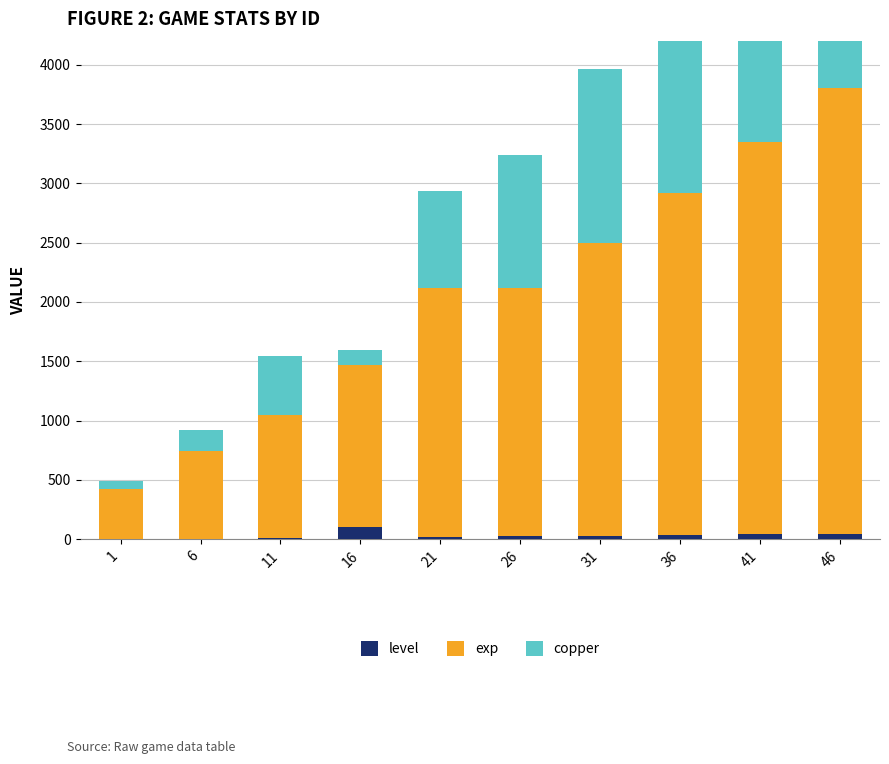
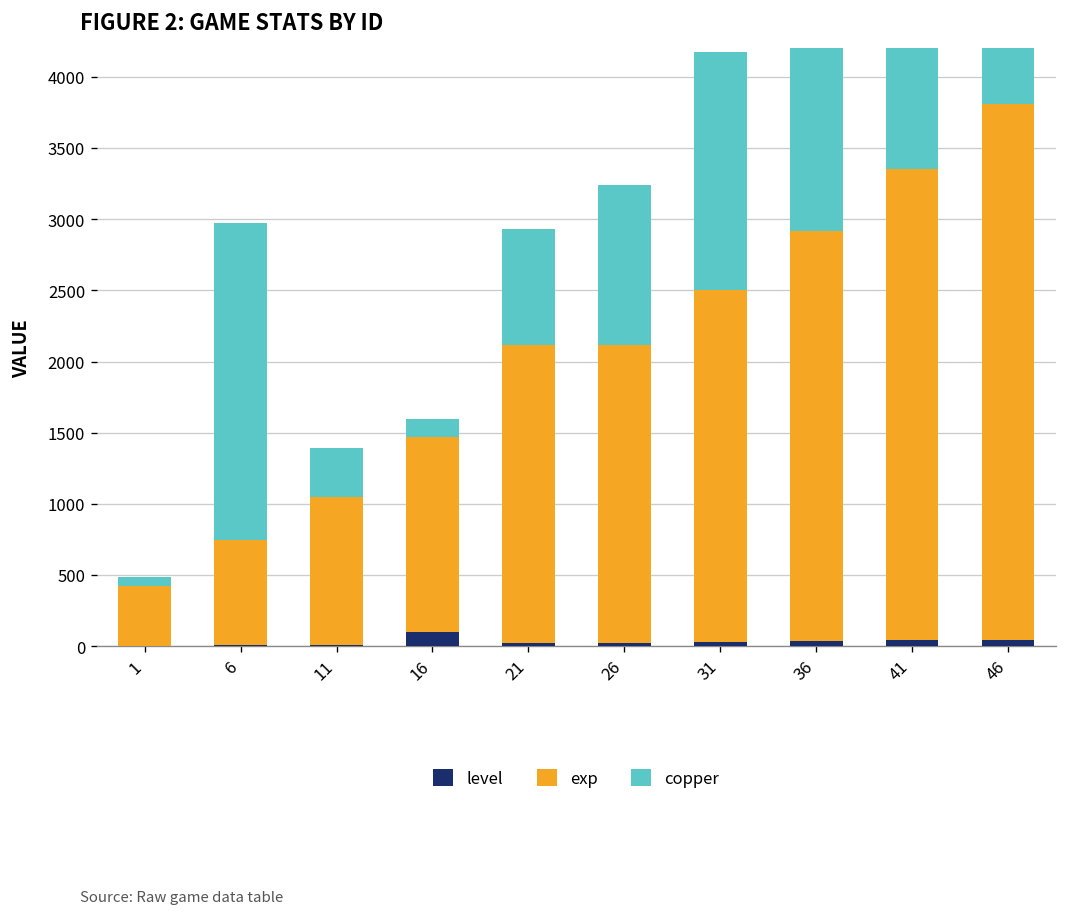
  {
    "level": {
      "16": 100,
      "26": 30,
      "31": 30,
      "36": 40,
      "41": 40,
      "46": 50
    },
    "exp": {
      "1": 420,
      "6": 740,
      "11": 1040,
      "16": 1370,
      "21": 2100,
      "26": 2090,
      "31": 2470,
      "36": 2880,
      "41": 3310,
      "46": 3760
    },
    "copper": {
      "1": 70,
-     "6": 180,
-     "11": 490,
+     "6": 2230,
+     "11": 340,
      "16": 130,
      "21": 820,
      "26": 1120,
-     "31": 1470
+     "31": 1670
    }
  }
